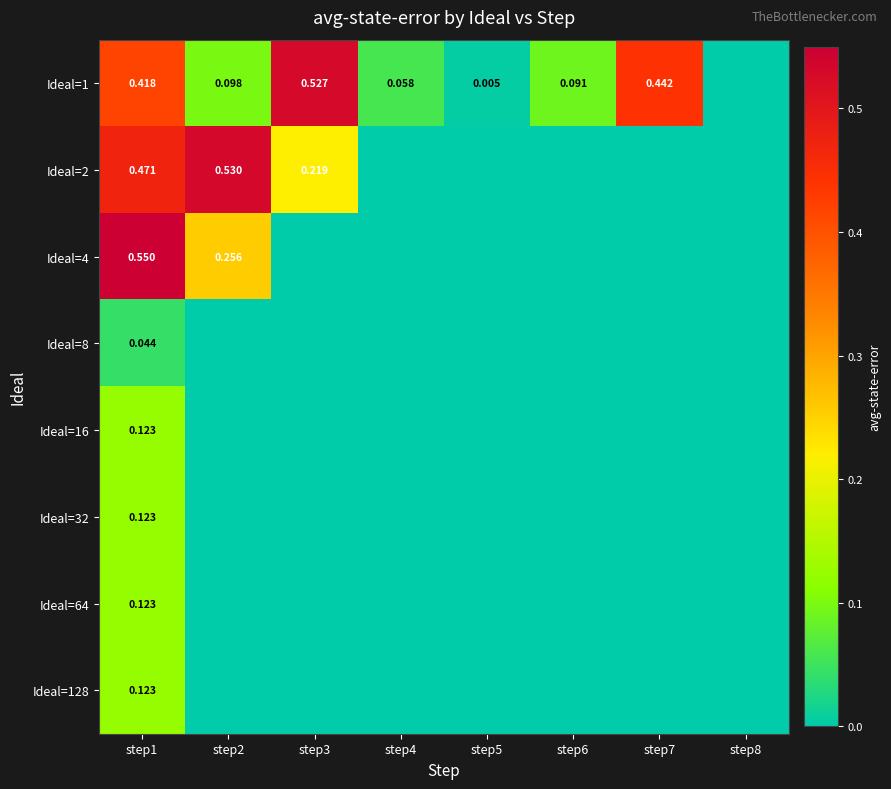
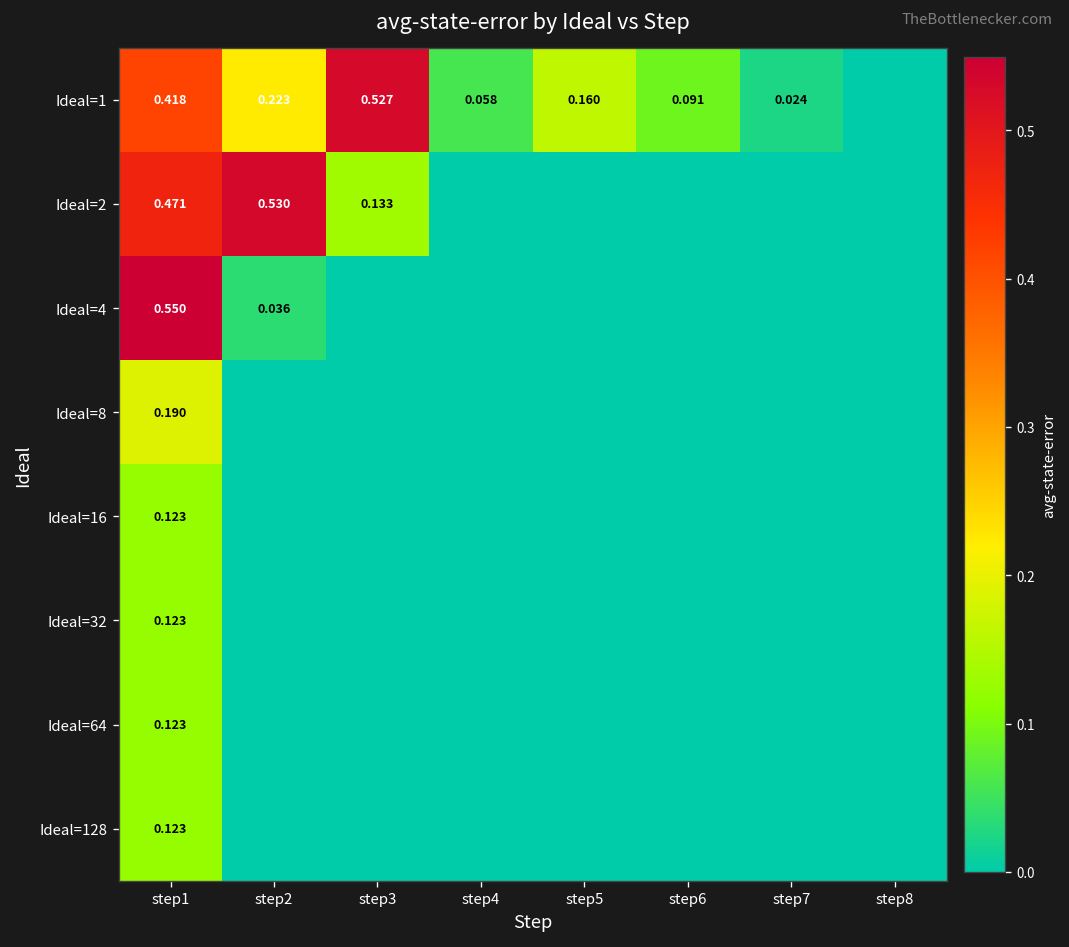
  {
    "Ideal=1": {
      "step1": 0.418,
-     "step2": 0.098,
+     "step2": 0.223,
      "step3": 0.527,
      "step4": 0.058,
-     "step5": 0.005,
+     "step5": 0.160,
      "step6": 0.091,
-     "step7": 0.442
+     "step7": 0.024
    },
    "Ideal=2": {
      "step1": 0.471,
      "step2": 0.530,
-     "step3": 0.219
+     "step3": 0.133
    },
    "Ideal=4": {
      "step1": 0.550,
-     "step2": 0.256
+     "step2": 0.036
    },
    "Ideal=8": {
-     "step1": 0.044
+     "step1": 0.190
    },
    "Ideal=16": {
      "step1": 0.123
    },
    "Ideal=32": {
      "step1": 0.123
    },
    "Ideal=64": {
      "step1": 0.123
    },
    "Ideal=128": {
      "step1": 0.123
    }
  }
